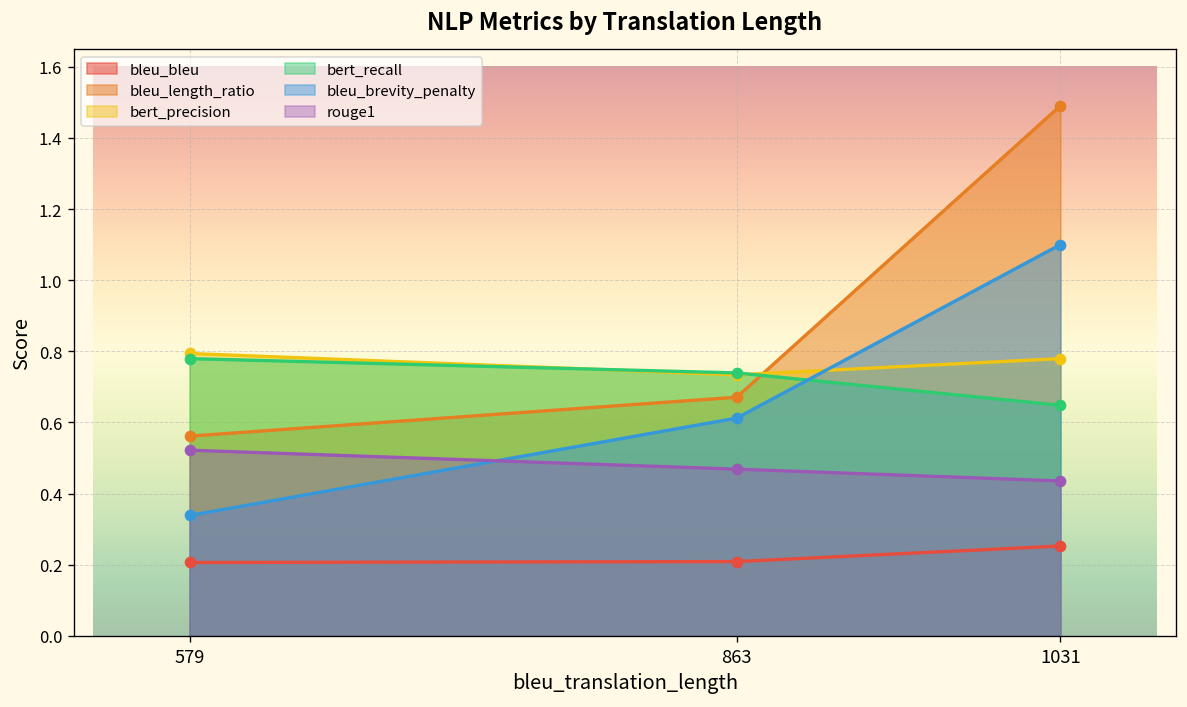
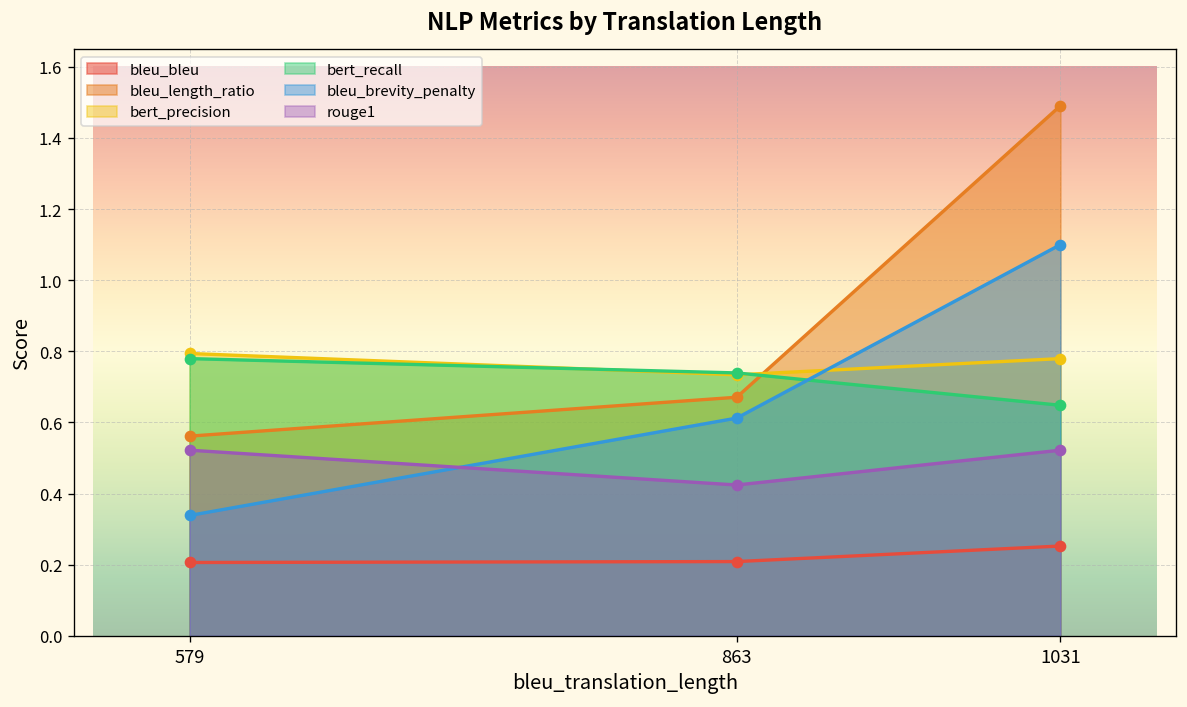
  {
    "bert_recall": {
      "579": 0.78,
      "1031": 0.65
    },
    "bleu_brevity_penalty": {
      "579": 0.34,
      "863": 0.61,
      "1031": 1.10
    },
    "rouge1": {
      "579": 0.52,
-     "863": 0.47,
-     "1031": 0.44
+     "863": 0.42,
+     "1031": 0.52
    }
  }
